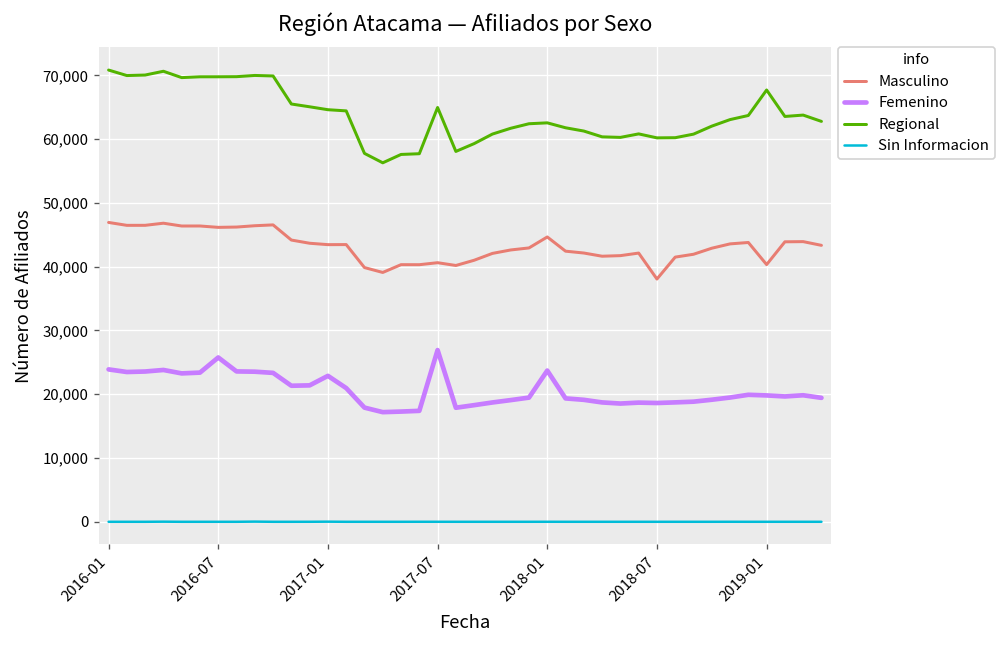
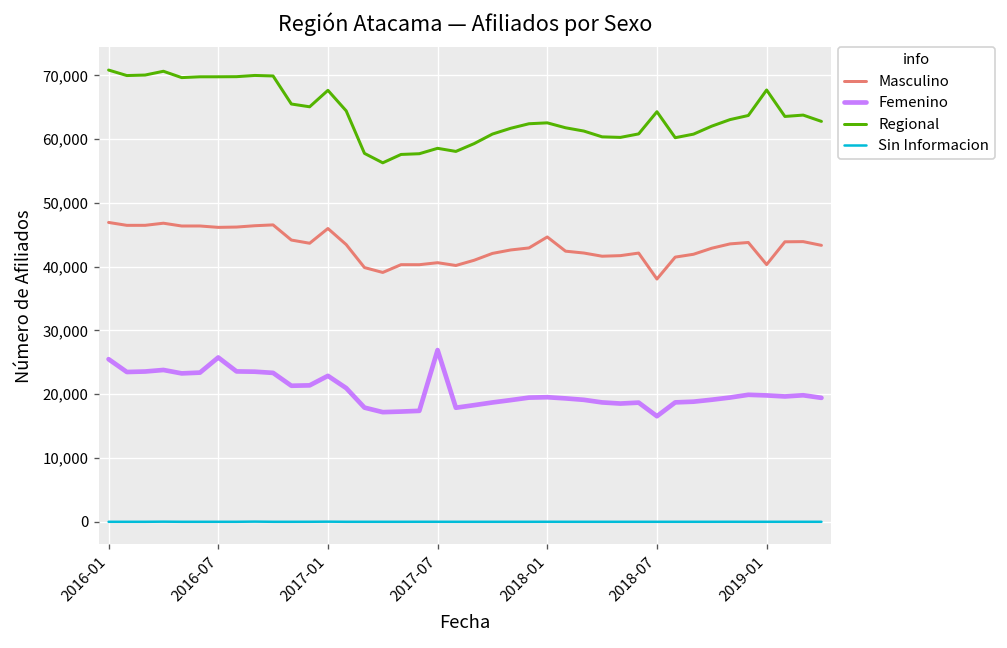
  {
    "Masculino": {
      "2016-01": "47,000",
      "2016-07": "46,000",
-     "2017-01": "43,000",
+     "2017-01": "46,000",
      "2017-07": "41,000",
      "2018-01": "45,000",
      "2018-07": "38,000",
      "2019-01": "40,000"
    },
    "Femenino": {
-     "2016-01": "24,000",
+     "2016-01": "26,000",
      "2016-07": "26,000",
      "2017-01": "23,000",
      "2017-07": "27,000",
-     "2018-01": "24,000",
-     "2018-07": "19,000",
+     "2018-01": "20,000",
+     "2018-07": "17,000",
      "2019-01": "20,000"
    },
    "Regional": {
      "2016-01": "71,000",
      "2016-07": "70,000",
-     "2017-01": "65,000",
-     "2017-07": "65,000",
+     "2017-01": "68,000",
+     "2017-07": "59,000",
      "2018-01": "63,000",
-     "2018-07": "60,000",
+     "2018-07": "64,000",
      "2019-01": "68,000"
    },
    "Sin Informacion": {
      "2016-01": "0",
      "2016-07": "0",
      "2017-01": "0",
      "2017-07": "0",
      "2018-01": "0",
      "2018-07": "0",
      "2019-01": "0"
    }
  }
